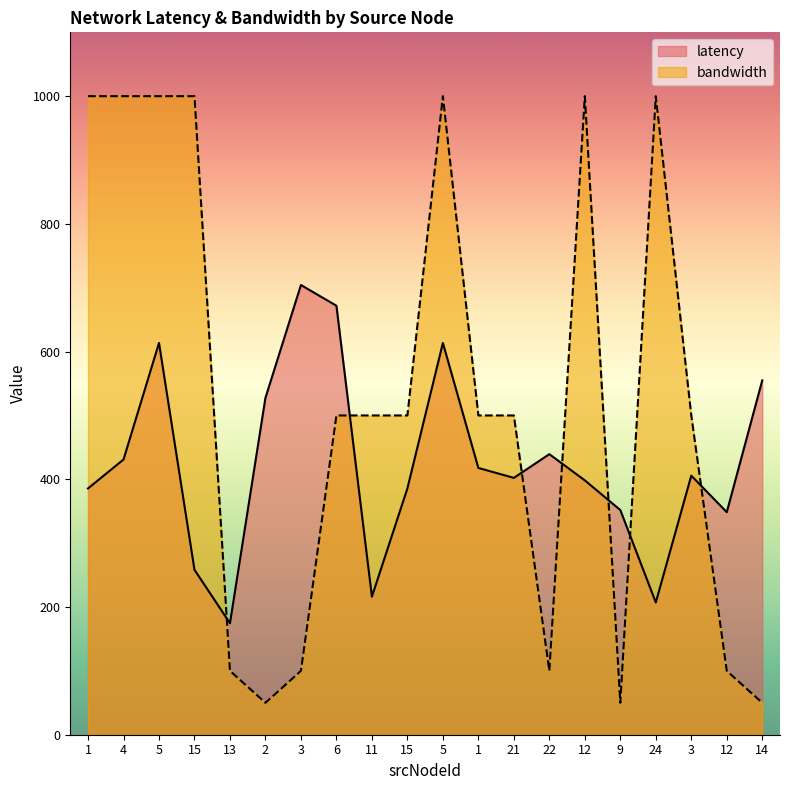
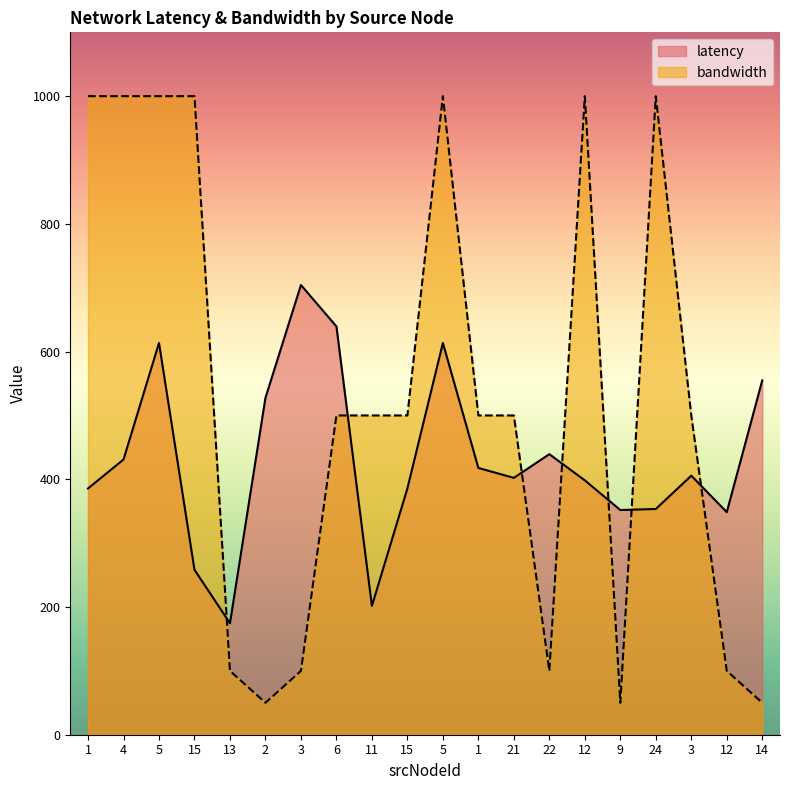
  {
    "latency": {
      "4": 430,
      "13": 170,
      "2": 530,
-     "6": 670,
-     "11": 220,
+     "6": 640,
+     "11": 200,
      "21": 400,
      "22": 440,
      "9": 350,
-     "24": 210,
+     "24": 350,
      "14": 550
    },
    "bandwidth": {
      "4": 1000,
      "13": 100,
      "2": 50,
      "6": 500,
      "11": 500,
      "21": 500,
      "22": 100,
      "9": 50,
      "24": 1000,
      "14": 50
    }
  }
